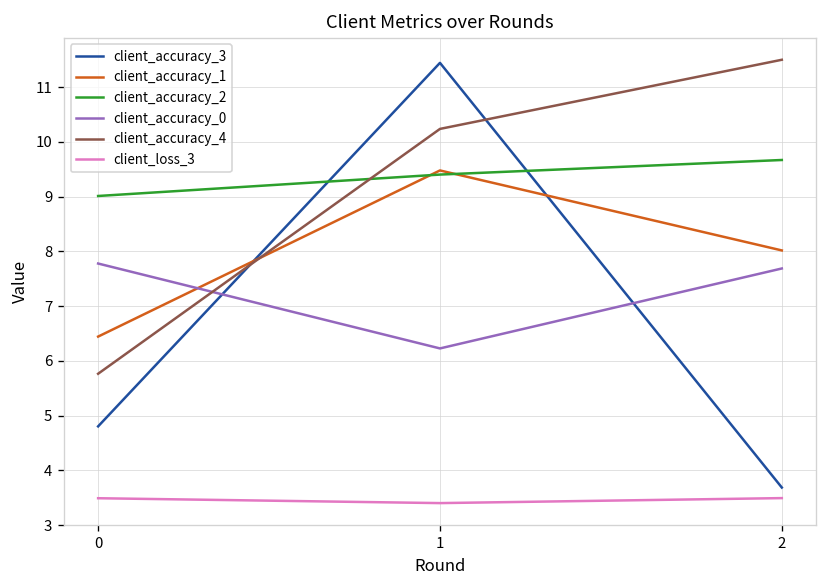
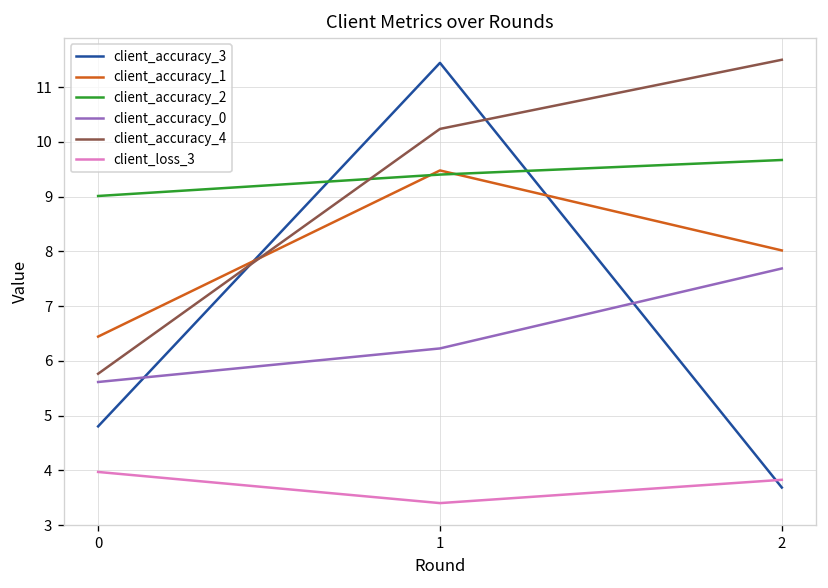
  {
    "client_accuracy_3": {
      "0": 4.8,
      "1": 11.4,
      "2": 3.7
    },
    "client_accuracy_1": {
      "0": 6.4,
      "1": 9.5,
      "2": 8.0
    },
    "client_accuracy_2": {
      "0": 9.0,
      "1": 9.4,
      "2": 9.7
    },
    "client_accuracy_0": {
-     "0": 7.8,
+     "0": 5.6,
      "1": 6.2,
      "2": 7.7
    },
    "client_accuracy_4": {
      "0": 5.8,
      "1": 10.2,
      "2": 11.5
    },
    "client_loss_3": {
-     "0": 3.5,
+     "0": 4.0,
      "1": 3.4,
-     "2": 3.5
+     "2": 3.8
    }
  }
